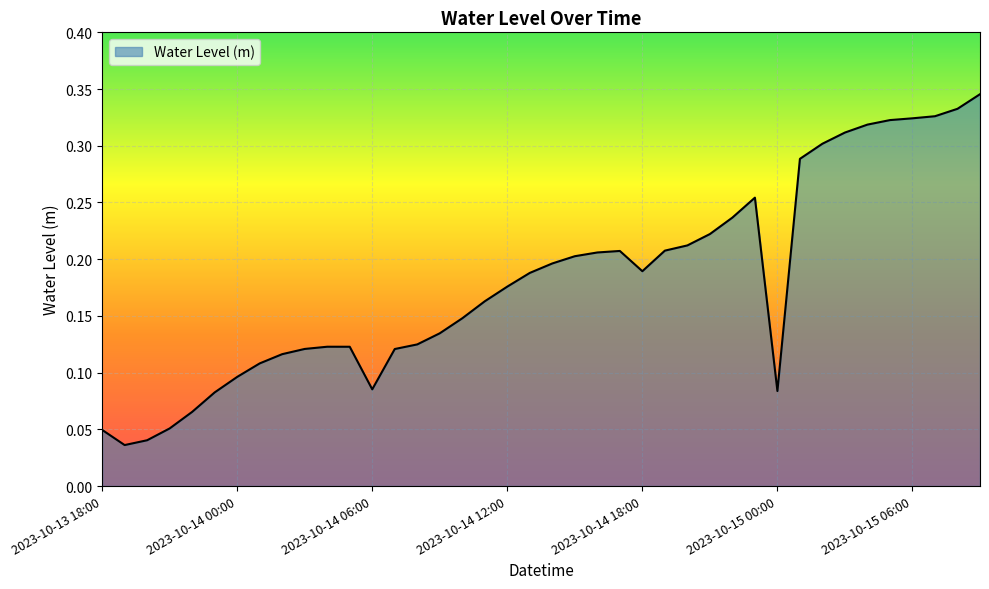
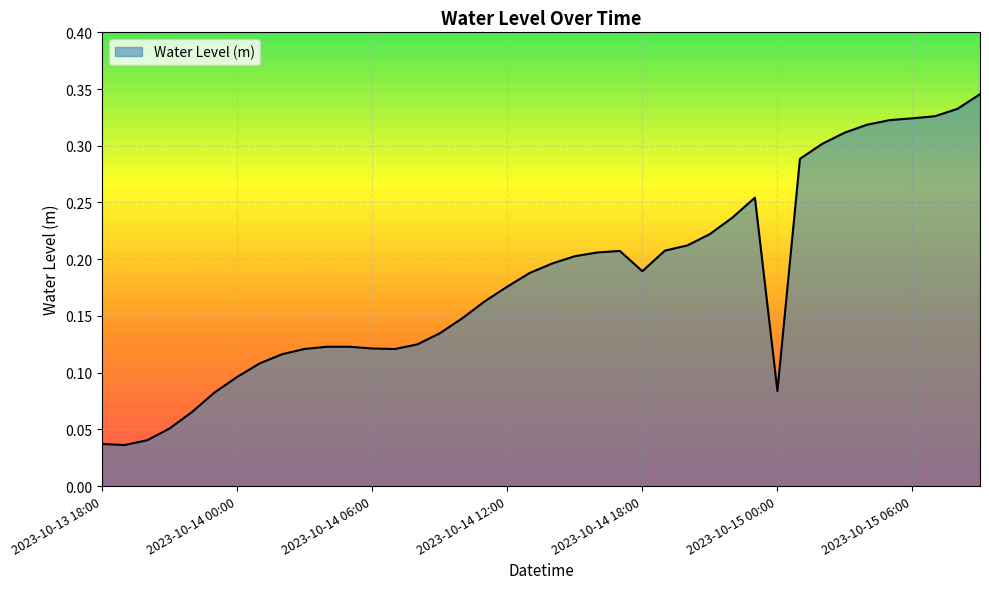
  {
-   "2023-10-13 18:00": 0.049,
+   "2023-10-13 18:00": 0.037,
    "2023-10-14 00:00": 0.096,
-   "2023-10-14 06:00": 0.085,
+   "2023-10-14 06:00": 0.121,
    "2023-10-14 12:00": 0.176,
    "2023-10-14 18:00": 0.189,
    "2023-10-15 00:00": 0.084,
    "2023-10-15 06:00": 0.324
  }
